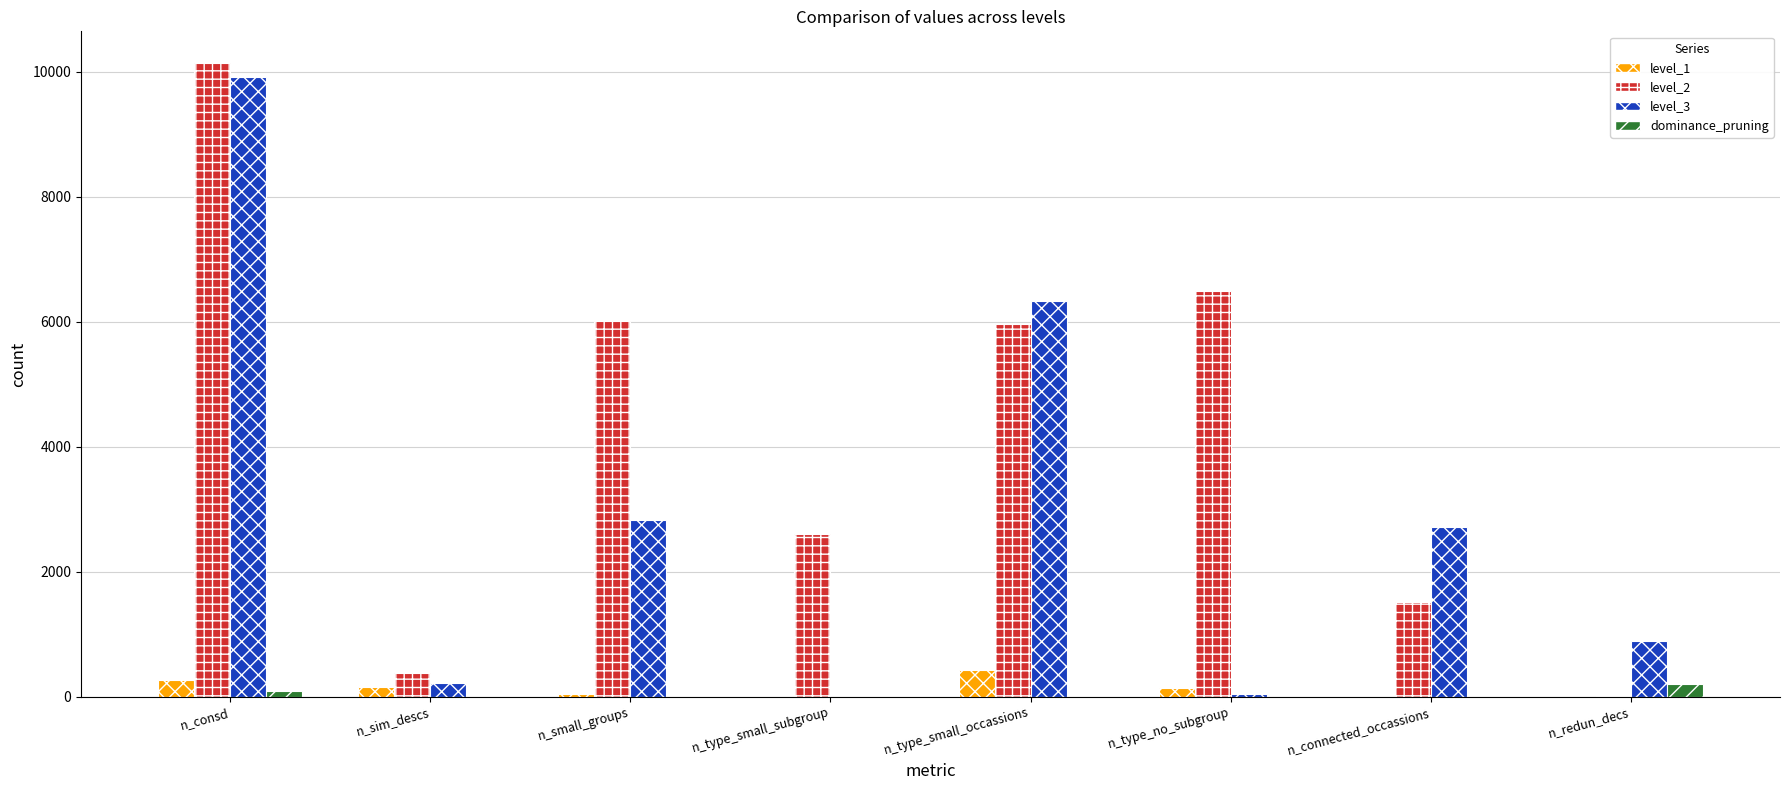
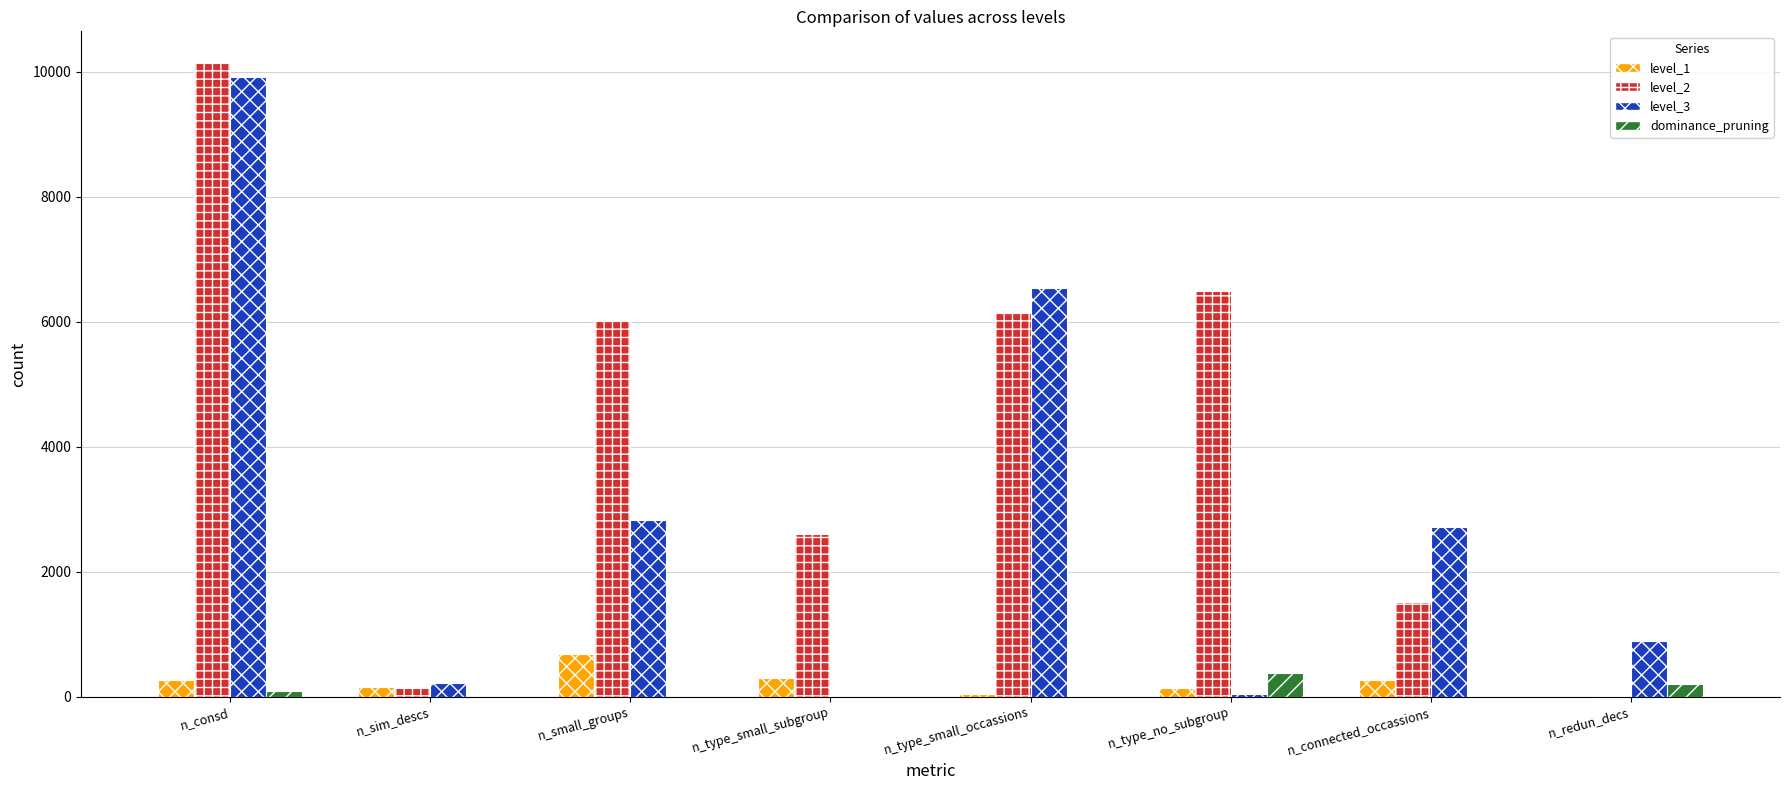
  {
    "level_1": {
      "n_consd": 300,
      "n_sim_descs": 200,
-     "n_small_groups": 0,
-     "n_type_small_subgroup": 0,
-     "n_type_small_occassions": 400,
+     "n_small_groups": 700,
+     "n_type_small_subgroup": 300,
+     "n_type_small_occassions": 0,
      "n_type_no_subgroup": 100,
-     "n_connected_occassions": 0,
+     "n_connected_occassions": 300,
      "n_redun_decs": 0
    },
    "level_2": {
      "n_consd": 10100,
-     "n_sim_descs": 400,
+     "n_sim_descs": 100,
      "n_small_groups": 6000,
      "n_type_small_subgroup": 2600,
-     "n_type_small_occassions": 6000,
+     "n_type_small_occassions": 6100,
      "n_type_no_subgroup": 6500,
      "n_connected_occassions": 1500
    },
    "level_3": {
      "n_consd": 9900,
      "n_sim_descs": 200,
      "n_small_groups": 2800,
      "n_type_small_subgroup": 0,
-     "n_type_small_occassions": 6300,
+     "n_type_small_occassions": 6500,
      "n_type_no_subgroup": 0,
      "n_connected_occassions": 2700,
      "n_redun_decs": 900
    },
    "dominance_pruning": {
      "n_consd": 100,
      "n_sim_descs": 0,
      "n_small_groups": 0,
      "n_type_small_subgroup": 0,
      "n_type_small_occassions": 0,
-     "n_type_no_subgroup": 0,
+     "n_type_no_subgroup": 400,
      "n_connected_occassions": 0,
      "n_redun_decs": 200
    }
  }
